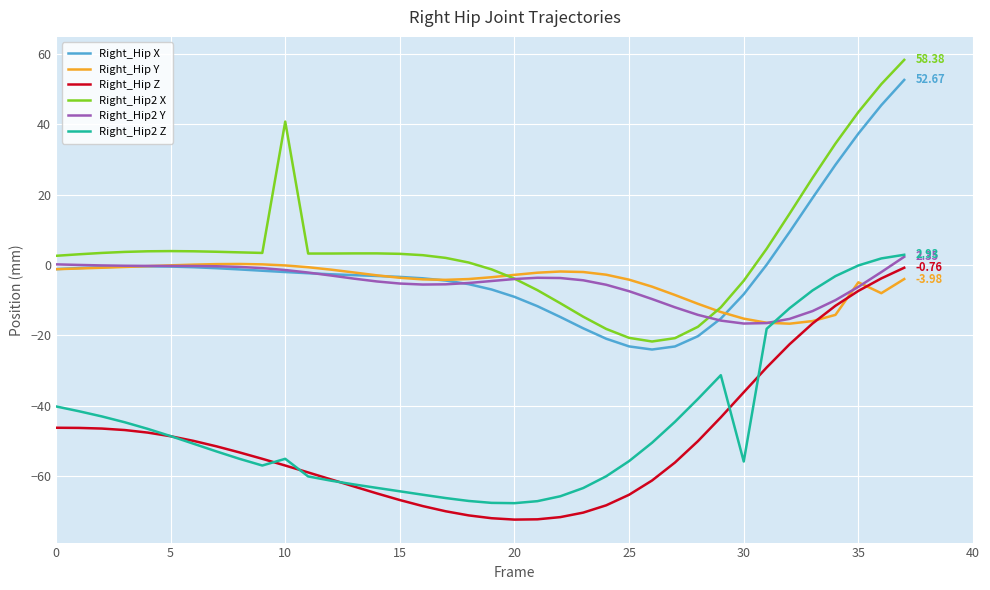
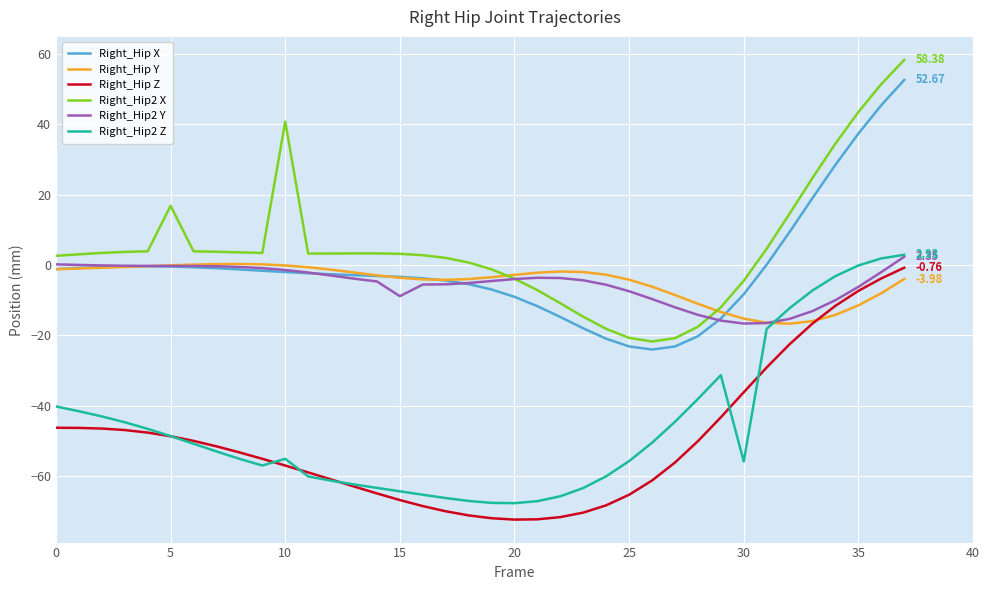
  {
    "Right_Hip X": {
      "20": -9,
      "25": -23,
      "30": -8,
      "35": 37
    },
    "Right_Hip Y": {
      "10": 0,
      "20": -3,
      "25": -4,
      "30": -15,
-     "35": -5
+     "35": -11
    },
    "Right_Hip Z": {
      "0": -46,
      "10": -57,
      "15": -67,
      "20": -72,
      "25": -65,
      "30": -36,
      "35": -7
    },
    "Right_Hip2 X": {
      "0": 3,
-     "5": 4,
+     "5": 17,
      "10": 41,
      "15": 3,
      "25": -21,
      "30": -4,
      "35": 44
    },
    "Right_Hip2 Y": {
      "0": 0,
-     "15": -5,
+     "15": -9,
      "25": -7,
      "30": -17,
      "35": -6
    },
    "Right_Hip2 Z": {
      "0": -40,
      "10": -55,
      "15": -64,
      "20": -68,
      "25": -56,
      "30": -56,
      "35": 0
    }
  }
